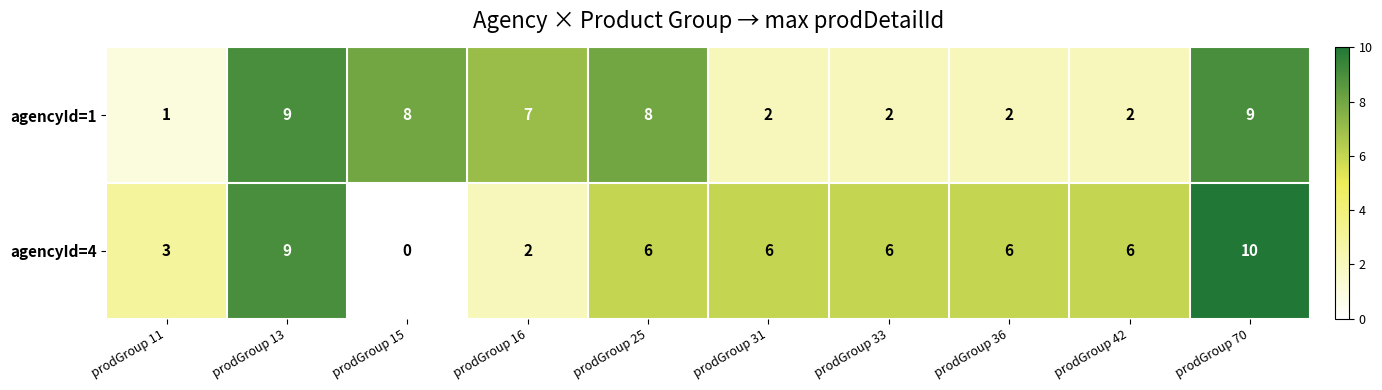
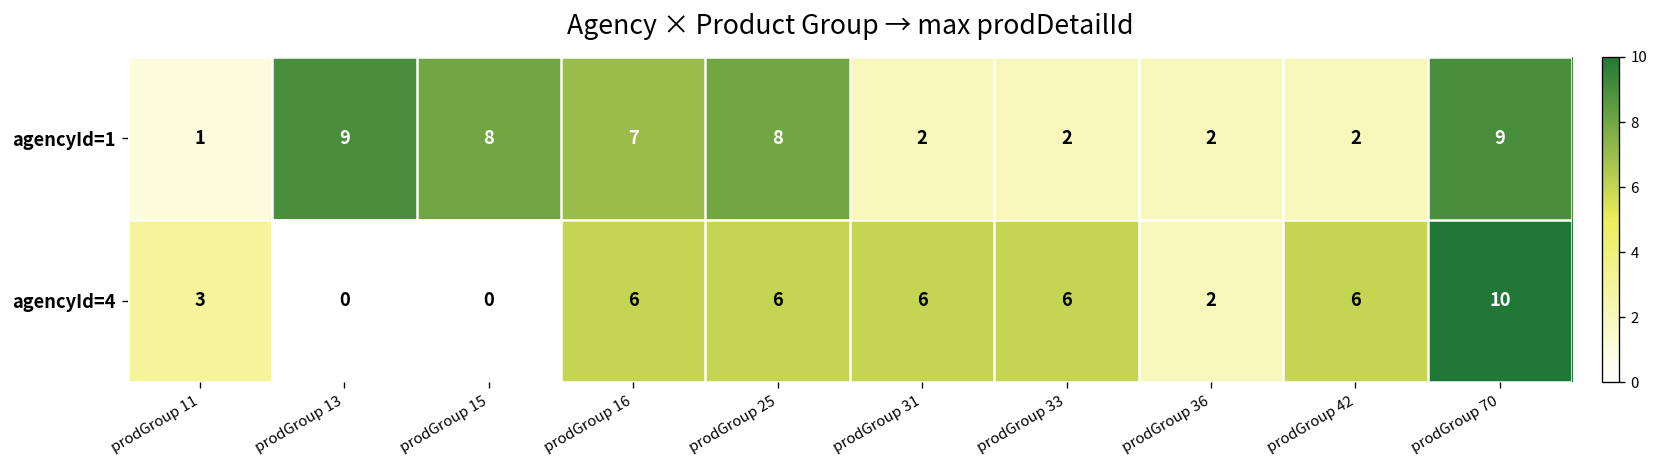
  {
    "agencyId=1": {
      "prodGroup 11": 1,
      "prodGroup 13": 9,
      "prodGroup 15": 8,
      "prodGroup 16": 7,
      "prodGroup 25": 8,
      "prodGroup 31": 2,
      "prodGroup 33": 2,
      "prodGroup 36": 2,
      "prodGroup 42": 2,
      "prodGroup 70": 9
    },
    "agencyId=4": {
      "prodGroup 11": 3,
-     "prodGroup 13": 9,
+     "prodGroup 13": 0,
      "prodGroup 15": 0,
-     "prodGroup 16": 2,
+     "prodGroup 16": 6,
      "prodGroup 25": 6,
      "prodGroup 31": 6,
      "prodGroup 33": 6,
-     "prodGroup 36": 6,
+     "prodGroup 36": 2,
      "prodGroup 42": 6,
      "prodGroup 70": 10
    }
  }
